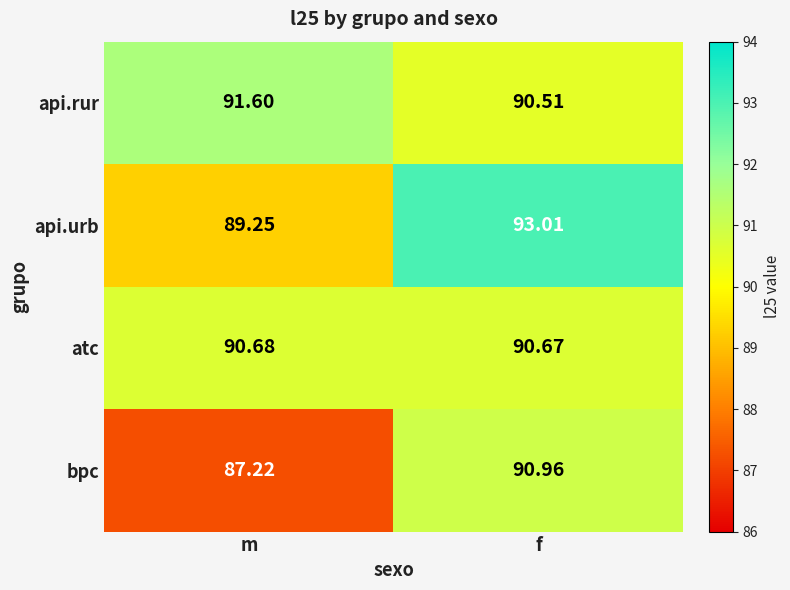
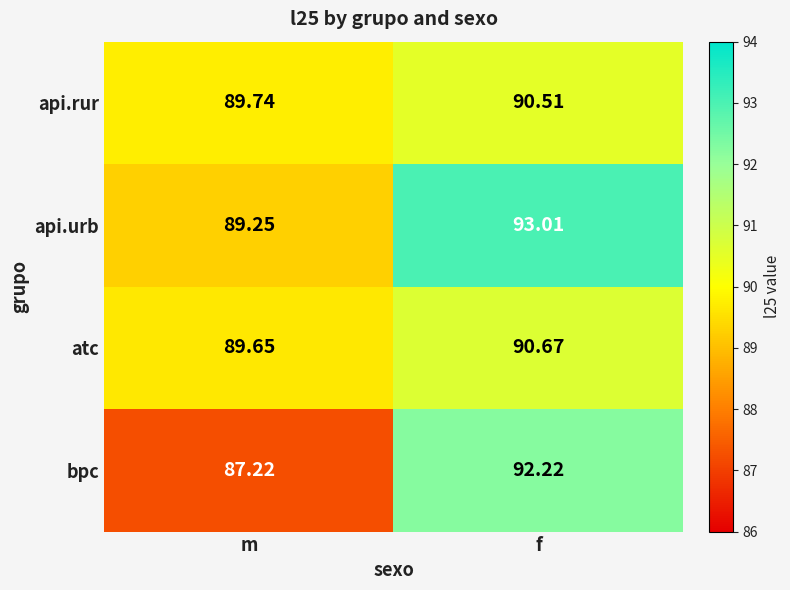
  {
    "api.rur": {
-     "m": 91.60,
+     "m": 89.74,
      "f": 90.51
    },
    "api.urb": {
      "m": 89.25,
      "f": 93.01
    },
    "atc": {
-     "m": 90.68,
+     "m": 89.65,
      "f": 90.67
    },
    "bpc": {
      "m": 87.22,
-     "f": 90.96
+     "f": 92.22
    }
  }
